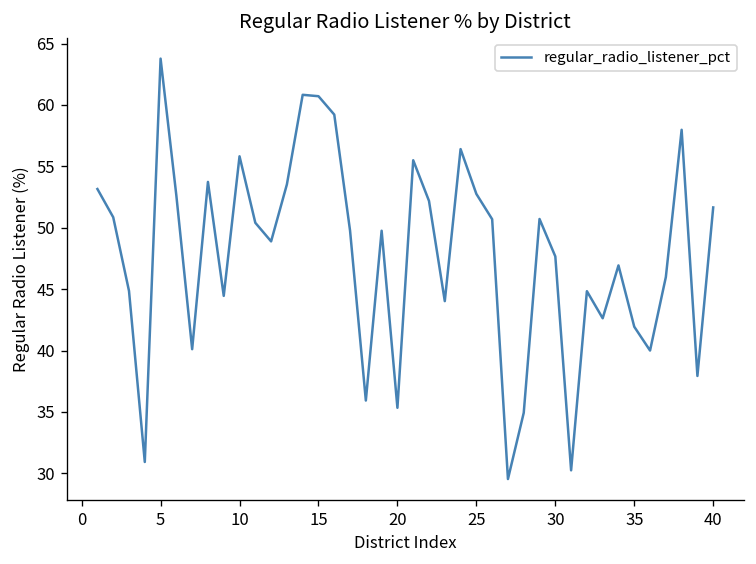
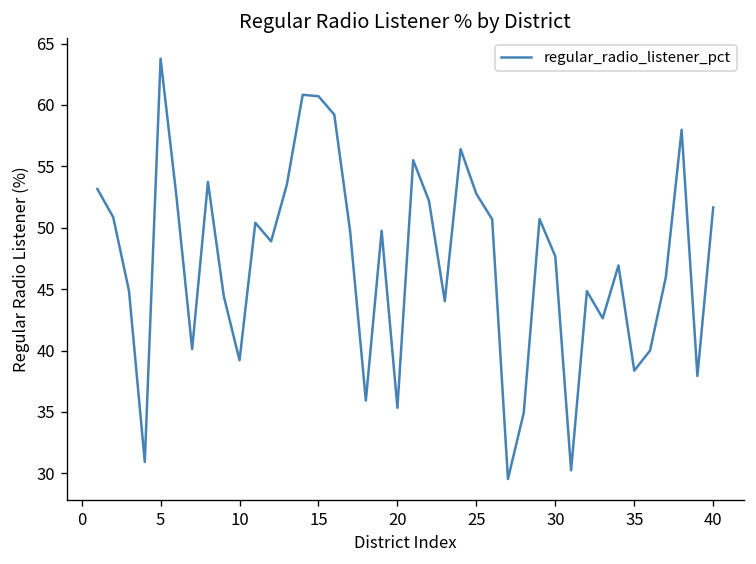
  {
    "5": 63.8,
-   "10": 55.8,
+   "10": 39.2,
    "15": 60.7,
    "20": 35.3,
    "25": 52.8,
    "30": 47.7,
-   "35": 41.9,
+   "35": 38.4,
    "40": 51.7
  }
